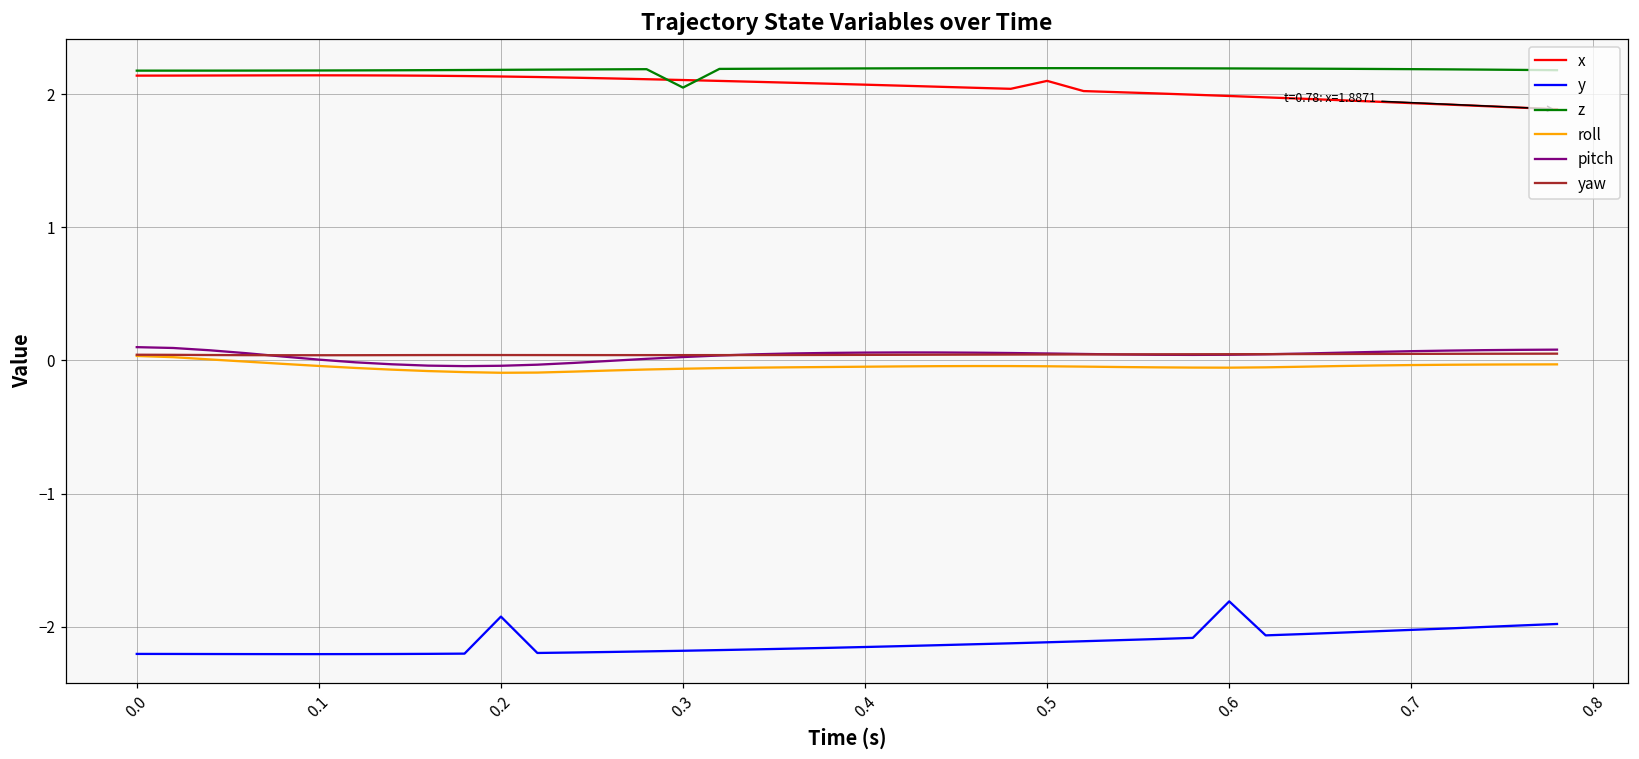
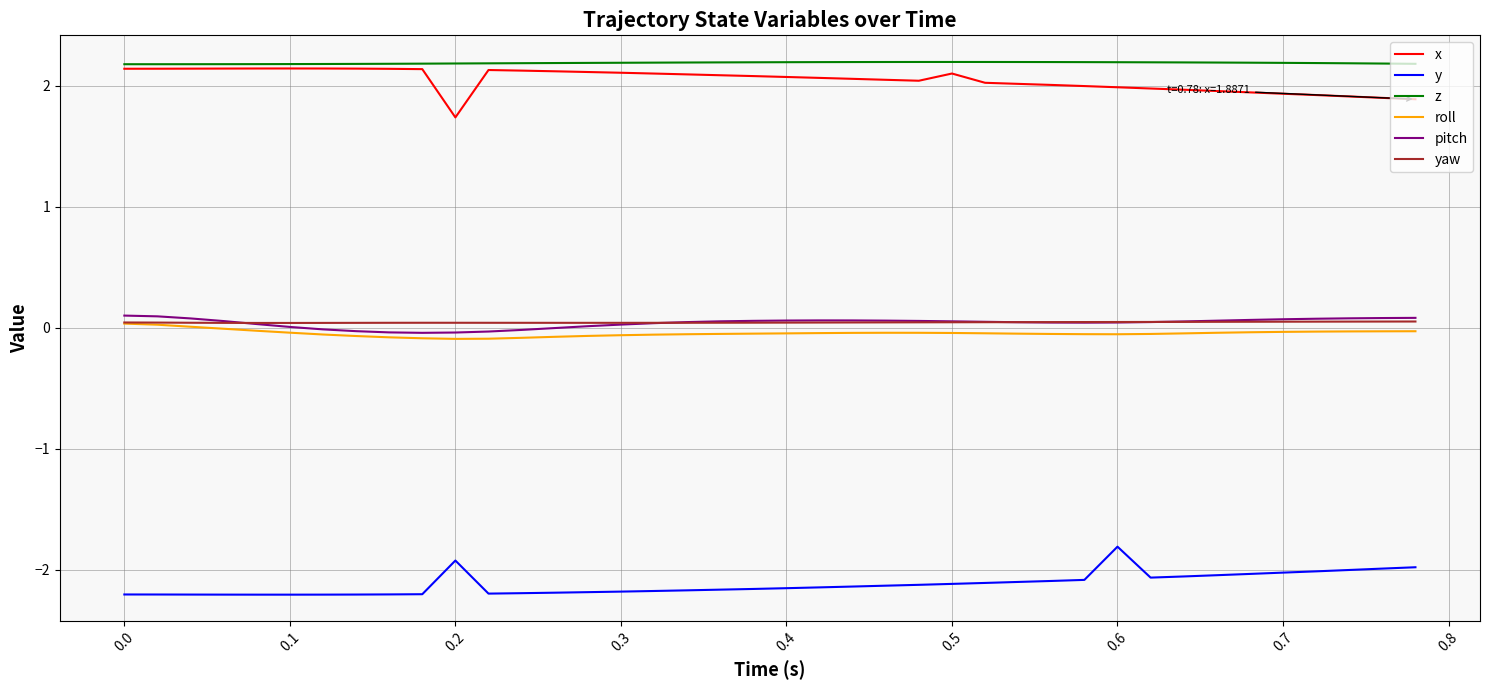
  {
    "x": {
      "0.0": 2.14,
      "0.1": 2.14,
-     "0.2": 2.13,
+     "0.2": 1.74,
      "0.3": 2.11,
      "0.4": 2.07,
      "0.5": 2.10,
      "0.6": 1.99
    },
    "y": {
      "0.0": -2.20,
      "0.1": -2.21,
      "0.2": -1.92,
      "0.3": -2.18,
      "0.4": -2.15,
      "0.5": -2.12,
      "0.6": -1.81,
      "0.7": -2.02
    },
    "z": {
      "0.0": 2.18,
      "0.1": 2.18,
      "0.2": 2.18,
-     "0.3": 2.05,
+     "0.3": 2.19,
      "0.4": 2.19,
      "0.5": 2.19,
      "0.6": 2.19,
      "0.7": 2.19
    },
    "roll": {
      "0.1": -0.04,
      "0.2": -0.09,
      "0.3": -0.06,
      "0.4": -0.05,
      "0.5": -0.04,
      "0.6": -0.05,
      "0.7": -0.04
    },
    "pitch": {
      "0.0": 0.10,
      "0.1": 0.01,
      "0.2": -0.04
    },
    "yaw": {
      "0.1": 0.04,
      "0.2": 0.04
    }
  }
